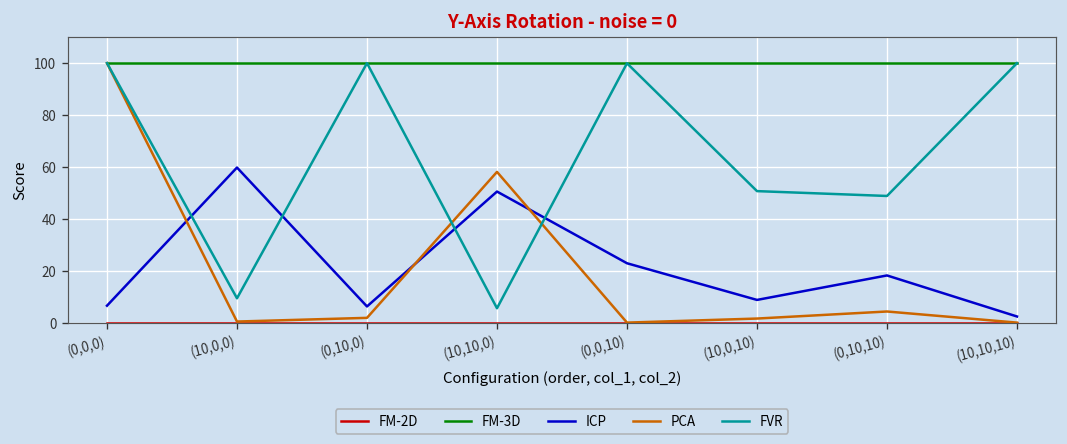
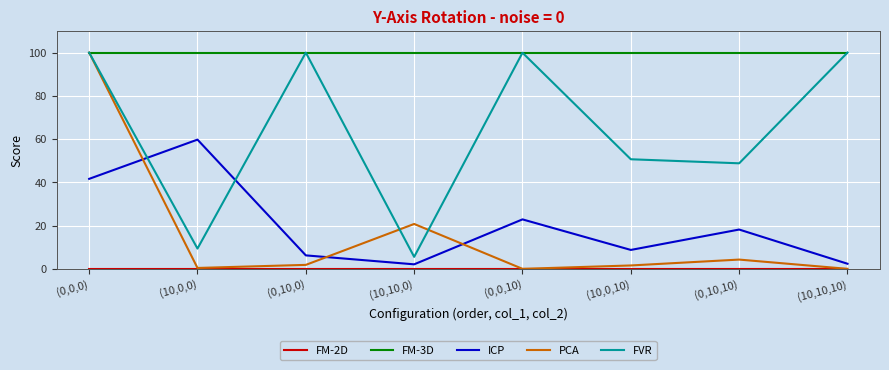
  {
    "FM-2D": {
      "(0,0,0)": 0,
      "(0,10,0)": 0,
      "(10,10,0)": 0,
      "(10,0,10)": 0,
      "(0,10,10)": 0
    },
    "FM-3D": {
      "(10,0,0)": 100,
      "(10,10,0)": 100,
      "(10,0,10)": 100,
      "(0,10,10)": 100
    },
    "ICP": {
-     "(0,0,0)": 7,
+     "(0,0,0)": 42,
      "(10,0,0)": 60,
      "(0,10,0)": 6,
-     "(10,10,0)": 51,
+     "(10,10,0)": 2,
      "(0,0,10)": 23,
      "(10,0,10)": 9,
      "(0,10,10)": 18,
      "(10,10,10)": 2
    },
    "PCA": {
      "(0,10,0)": 2,
-     "(10,10,0)": 58,
+     "(10,10,0)": 21,
      "(10,0,10)": 2,
      "(0,10,10)": 4
    },
    "FVR": {
      "(10,0,0)": 9,
      "(10,10,0)": 6,
      "(10,0,10)": 51,
      "(0,10,10)": 49
    }
  }
